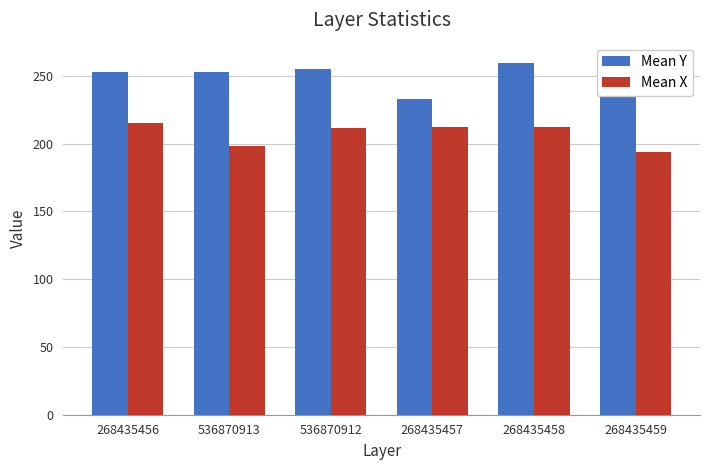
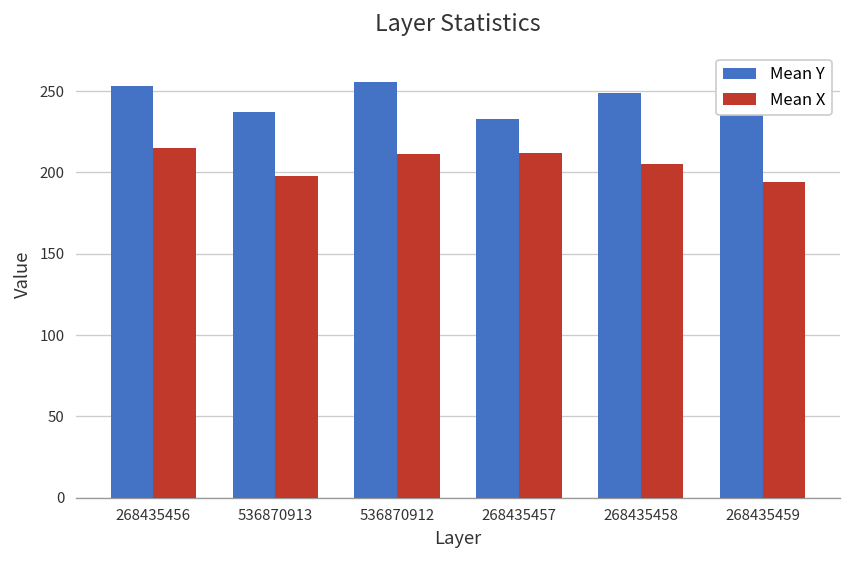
  {
    "Mean Y": {
      "268435456": 253,
-     "536870913": 253,
+     "536870913": 237,
      "536870912": 256,
      "268435457": 233,
-     "268435458": 260
+     "268435458": 249
    },
    "Mean X": {
      "268435456": 215,
      "536870913": 198,
      "536870912": 212,
      "268435457": 212,
-     "268435458": 213,
+     "268435458": 205,
      "268435459": 194
    }
  }
